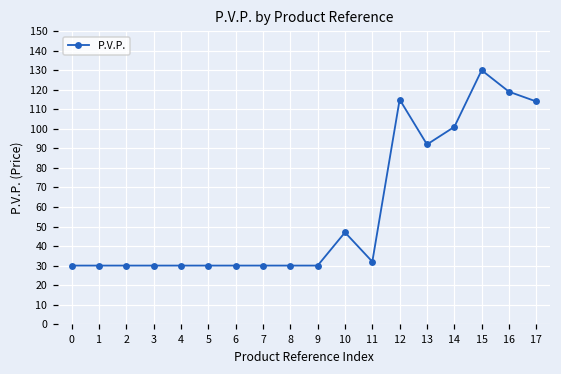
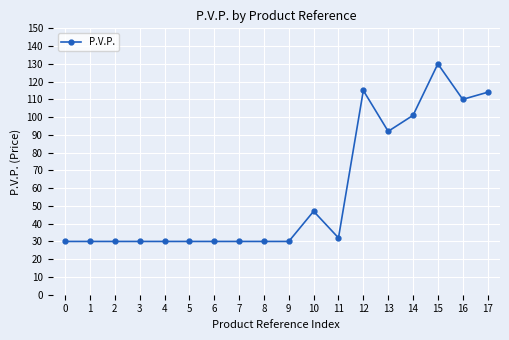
  {
    "0": 30,
    "1": 30,
    "2": 30,
    "3": 30,
    "4": 30,
    "5": 30,
    "6": 30,
    "7": 30,
    "8": 30,
    "9": 30,
    "10": 47,
    "11": 32,
    "12": 115,
    "13": 92,
    "14": 101,
    "15": 130,
-   "16": 119,
+   "16": 110,
    "17": 114
  }
